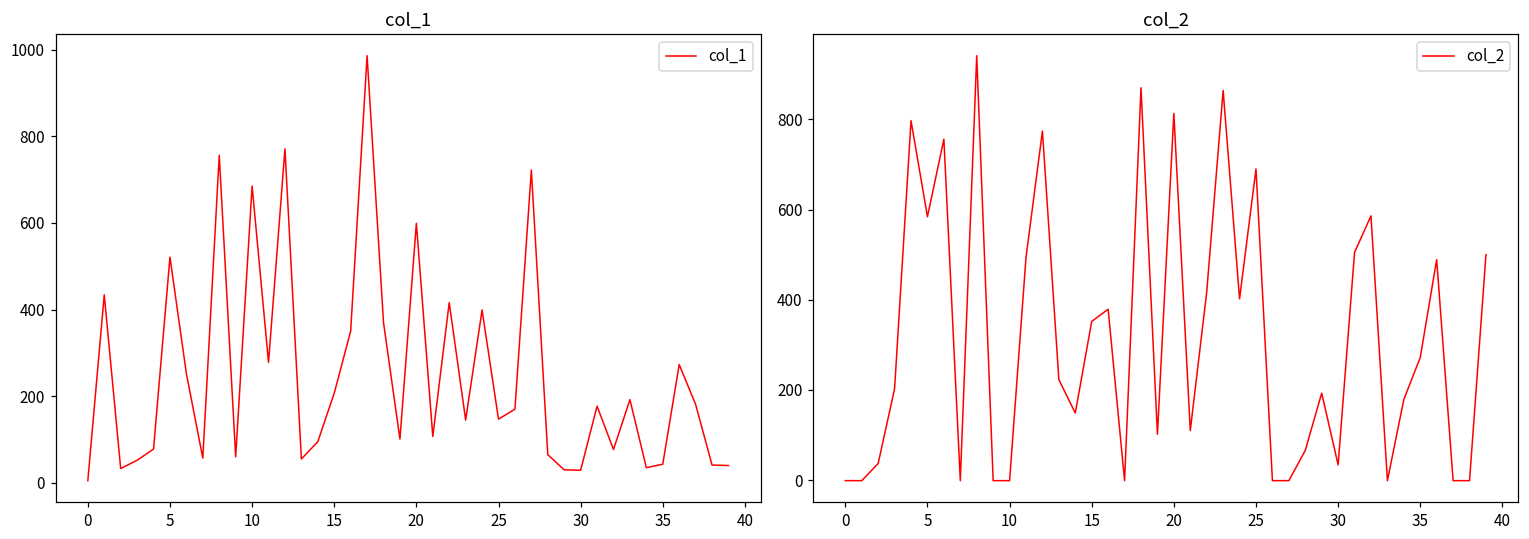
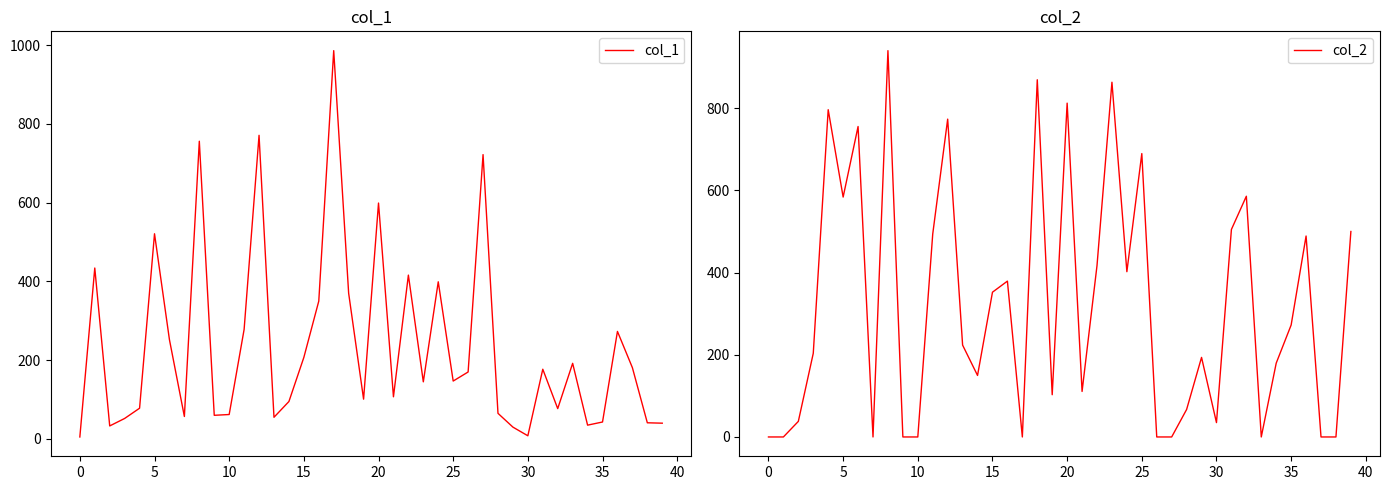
  {
    "col_1": {
      "0": 10,
      "5": 520,
-     "10": 690,
+     "10": 60,
      "15": 210,
      "20": 600,
      "25": 150,
-     "30": 30,
+     "30": 10,
      "35": 40
    },
    "col_2": {
      "0": 0,
      "5": 580,
      "10": 0,
      "15": 350,
      "20": 810,
      "25": 690,
      "30": 30,
      "35": 270
    }
  }
